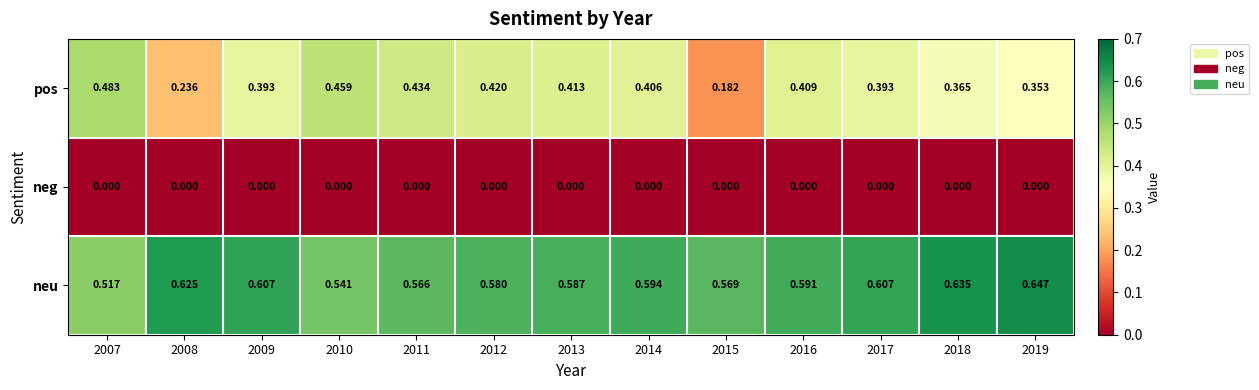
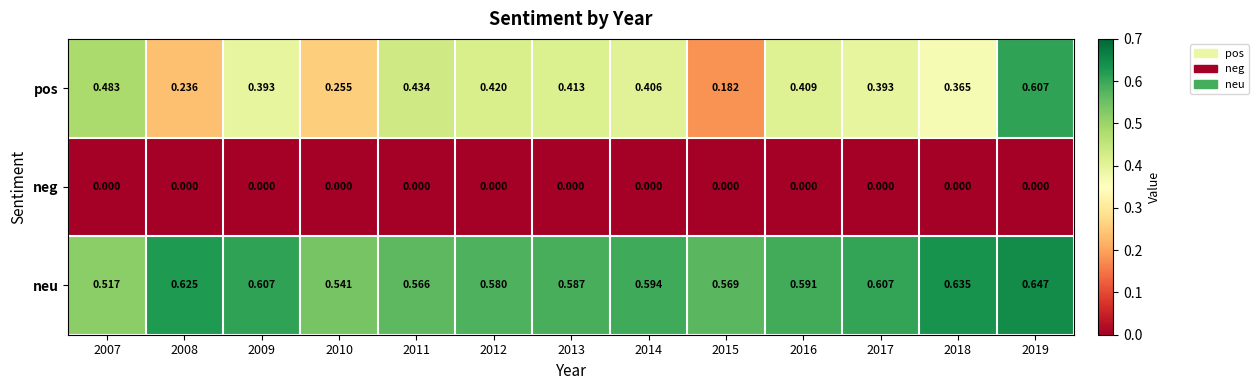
  {
    "pos": {
      "2007": 0.483,
      "2008": 0.236,
      "2009": 0.393,
-     "2010": 0.459,
+     "2010": 0.255,
      "2011": 0.434,
      "2012": 0.420,
      "2013": 0.413,
      "2014": 0.406,
      "2015": 0.182,
      "2016": 0.409,
      "2017": 0.393,
      "2018": 0.365,
-     "2019": 0.353
+     "2019": 0.607
    },
    "neg": {
      "2007": 0.000,
      "2008": 0.000,
      "2009": 0.000,
      "2010": 0.000,
      "2011": 0.000,
      "2012": 0.000,
      "2013": 0.000,
      "2014": 0.000,
      "2015": 0.000,
      "2016": 0.000,
      "2017": 0.000,
      "2018": 0.000,
      "2019": 0.000
    },
    "neu": {
      "2007": 0.517,
      "2008": 0.625,
      "2009": 0.607,
      "2010": 0.541,
      "2011": 0.566,
      "2012": 0.580,
      "2013": 0.587,
      "2014": 0.594,
      "2015": 0.569,
      "2016": 0.591,
      "2017": 0.607,
      "2018": 0.635,
      "2019": 0.647
    }
  }
